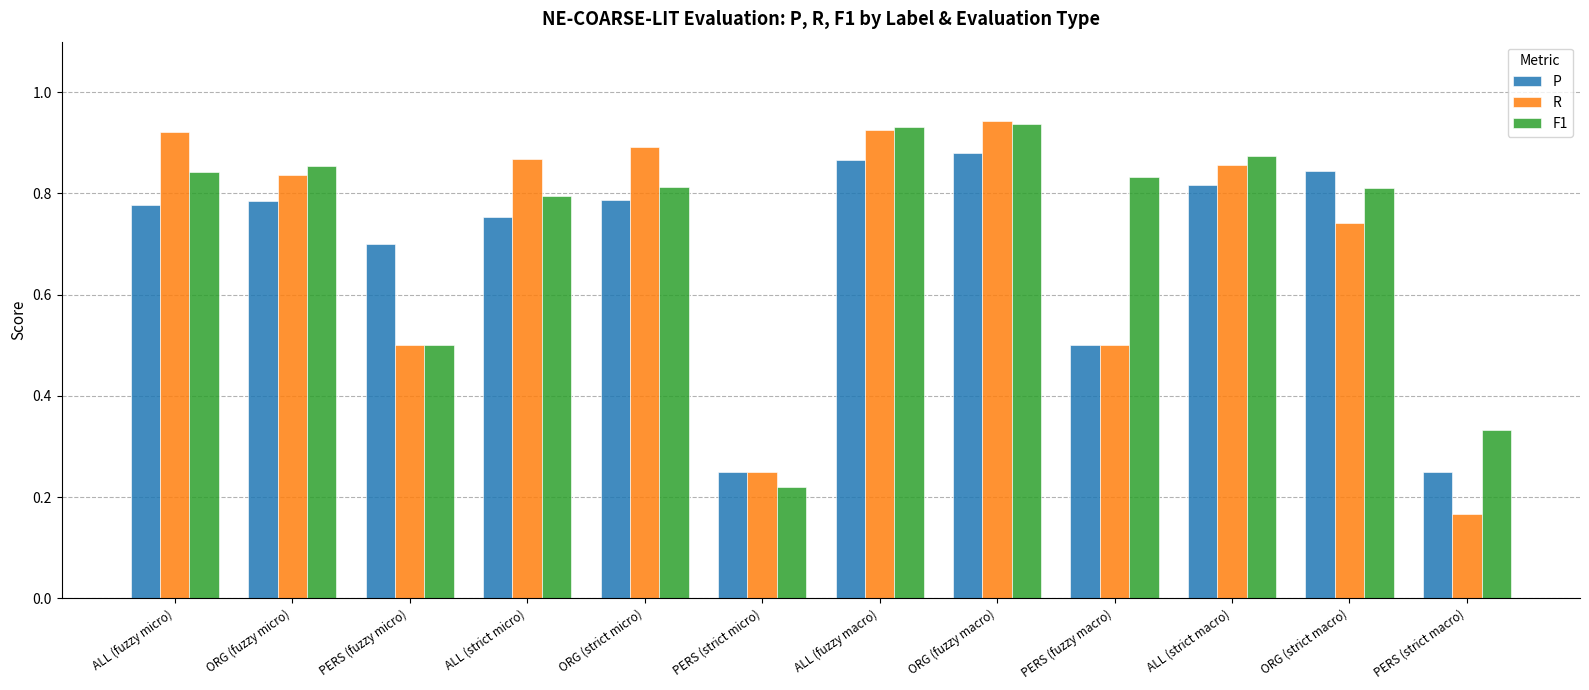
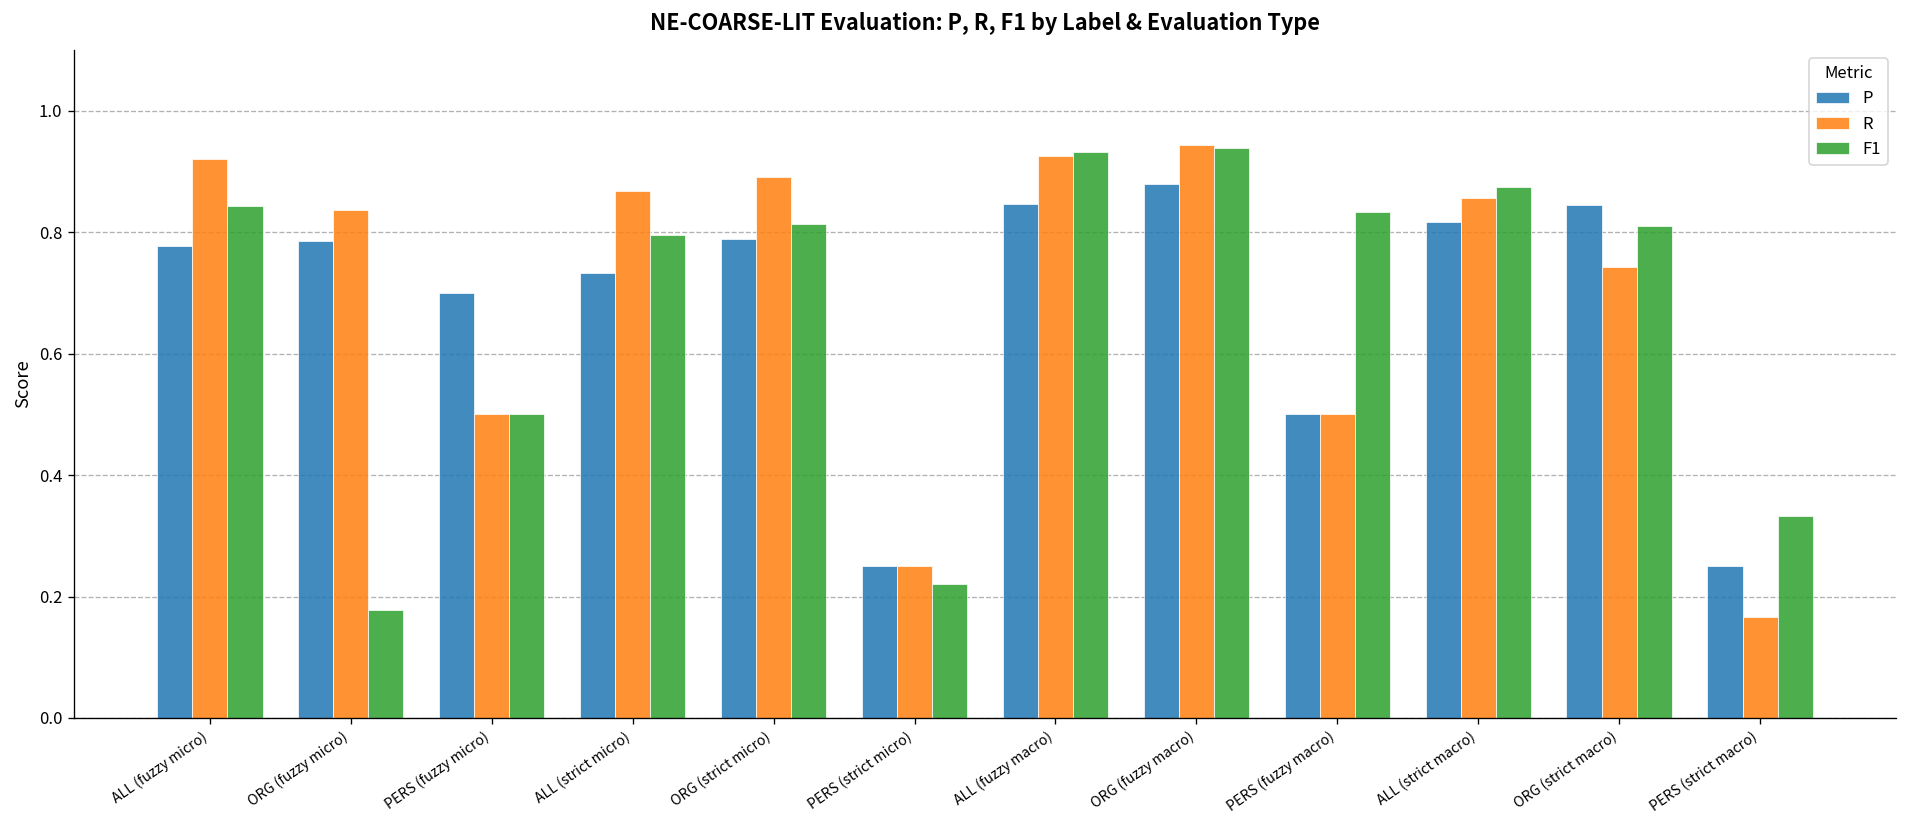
  {
    "P": {
      "ALL (fuzzy micro)": 0.78,
      "ORG (fuzzy micro)": 0.79,
      "PERS (fuzzy micro)": 0.70,
-     "ALL (strict micro)": 0.75,
+     "ALL (strict micro)": 0.73,
      "ORG (strict micro)": 0.79,
      "PERS (strict micro)": 0.25,
-     "ALL (fuzzy macro)": 0.87,
+     "ALL (fuzzy macro)": 0.85,
      "ORG (fuzzy macro)": 0.88,
      "PERS (fuzzy macro)": 0.50,
      "ALL (strict macro)": 0.82,
      "ORG (strict macro)": 0.84,
      "PERS (strict macro)": 0.25
    },
    "R": {
      "ALL (fuzzy micro)": 0.92,
      "ORG (fuzzy micro)": 0.84,
      "PERS (fuzzy micro)": 0.50,
      "ALL (strict micro)": 0.87,
      "ORG (strict micro)": 0.89,
      "PERS (strict micro)": 0.25,
      "ALL (fuzzy macro)": 0.93,
      "ORG (fuzzy macro)": 0.94,
      "PERS (fuzzy macro)": 0.50,
      "ALL (strict macro)": 0.86,
      "ORG (strict macro)": 0.74,
      "PERS (strict macro)": 0.17
    },
    "F1": {
      "ALL (fuzzy micro)": 0.84,
-     "ORG (fuzzy micro)": 0.86,
+     "ORG (fuzzy micro)": 0.18,
      "PERS (fuzzy micro)": 0.50,
      "ALL (strict micro)": 0.80,
      "ORG (strict micro)": 0.81,
      "PERS (strict micro)": 0.22,
      "ALL (fuzzy macro)": 0.93,
      "ORG (fuzzy macro)": 0.94,
      "PERS (fuzzy macro)": 0.83,
      "ALL (strict macro)": 0.87,
      "ORG (strict macro)": 0.81,
      "PERS (strict macro)": 0.33
    }
  }
